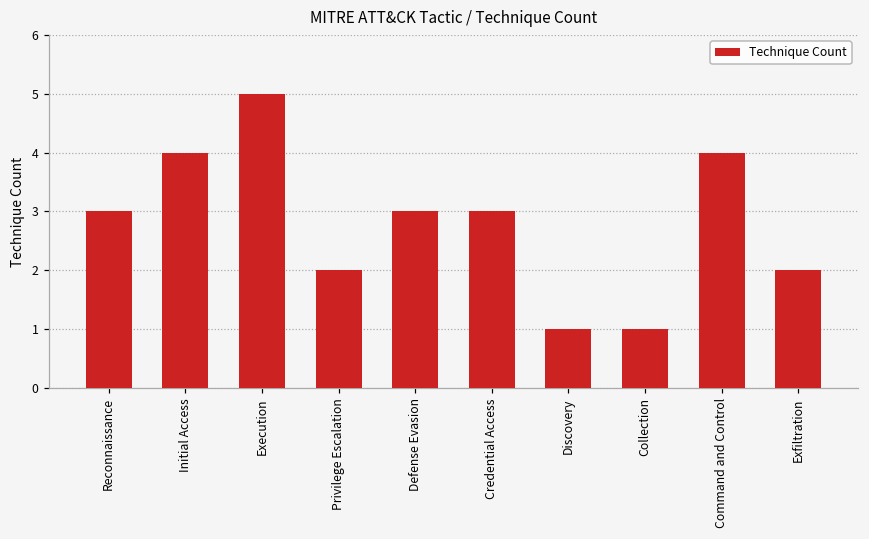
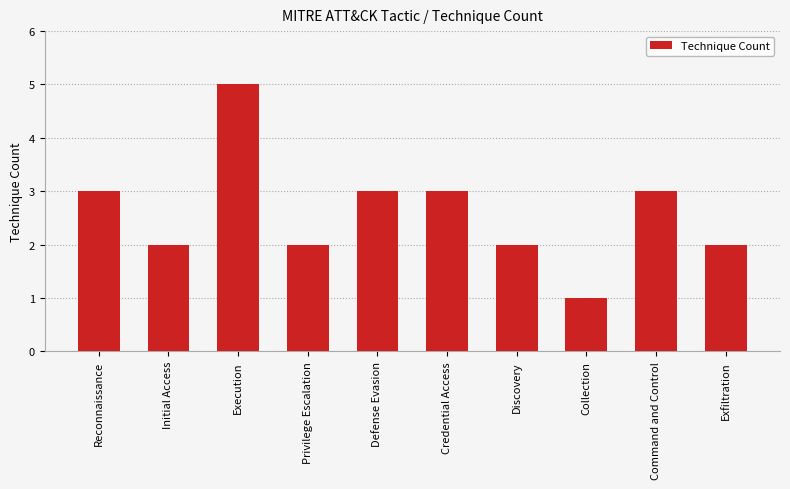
  {
    "Reconnaissance": 3,
-   "Initial Access": 4,
+   "Initial Access": 2,
    "Execution": 5,
    "Privilege Escalation": 2,
    "Defense Evasion": 3,
    "Credential Access": 3,
-   "Discovery": 1,
+   "Discovery": 2,
    "Collection": 1,
-   "Command and Control": 4,
+   "Command and Control": 3,
    "Exfiltration": 2
  }
